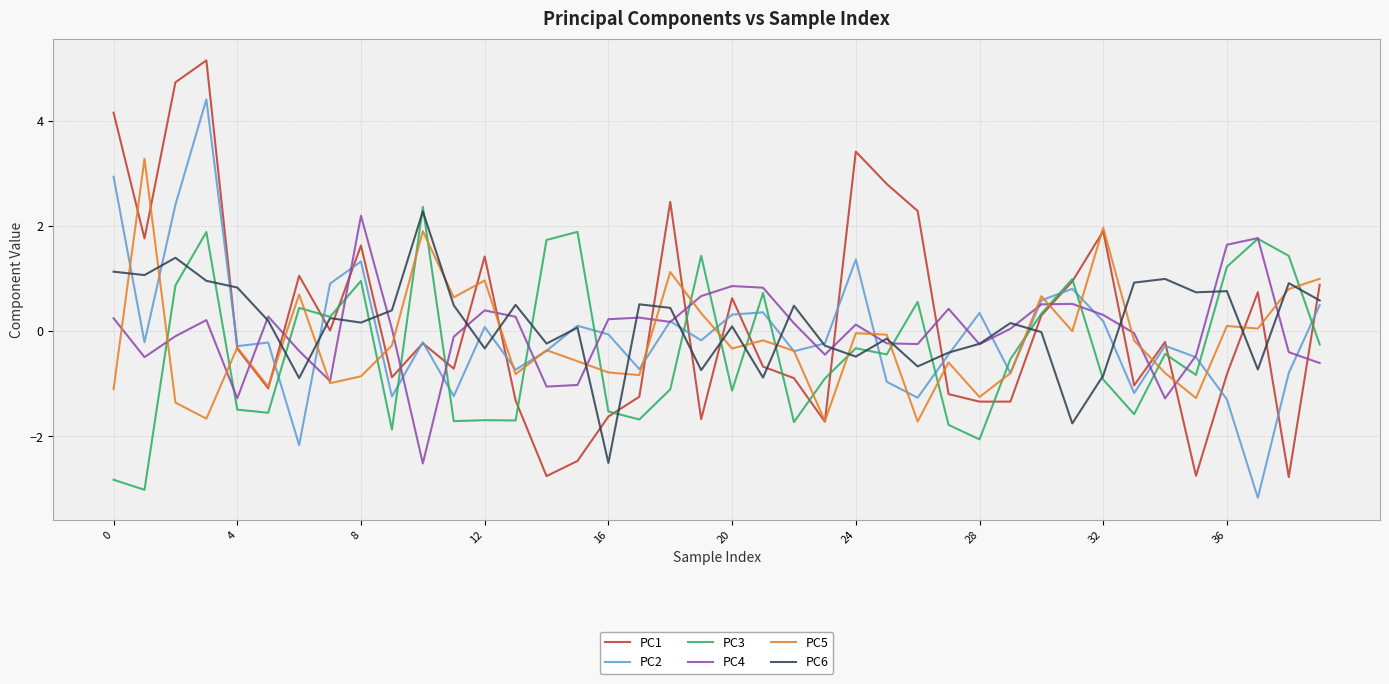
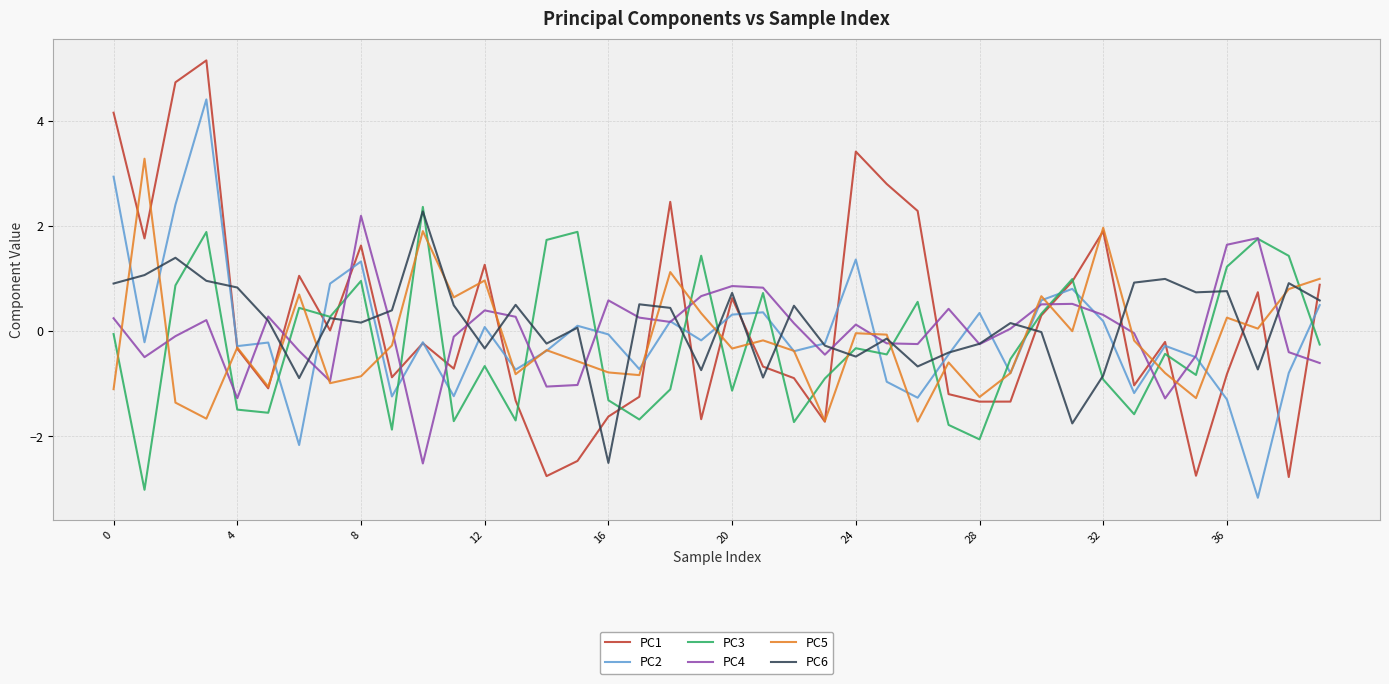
  {
    "PC1": {
      "0": 4.1,
      "8": 1.6,
-     "12": 1.4,
+     "12": 1.3,
      "16": -1.6,
      "20": 0.6,
      "24": 3.4,
      "28": -1.3,
      "32": 1.9,
      "36": -0.8
    },
    "PC2": {
      "0": 2.9,
      "8": 1.3,
      "12": 0.1,
      "16": -0.1,
      "20": 0.3,
      "24": 1.4,
      "28": 0.3,
      "32": 0.2,
      "36": -1.3
    },
    "PC3": {
-     "0": -2.8,
+     "0": -0.1,
      "4": -1.5,
      "8": 1.0,
-     "12": -1.7,
-     "16": -1.5,
+     "12": -0.7,
+     "16": -1.3,
      "20": -1.1,
      "24": -0.3,
      "28": -2.1,
      "32": -0.9,
      "36": 1.2
    },
    "PC4": {
      "0": 0.2,
      "4": -1.3,
      "8": 2.2,
      "12": 0.4,
-     "16": 0.2,
+     "16": 0.6,
      "20": 0.9,
      "24": 0.1,
      "32": 0.3,
      "36": 1.6
    },
    "PC5": {
      "0": -1.1,
      "8": -0.9,
      "12": 1.0,
      "16": -0.8,
      "20": -0.3,
      "24": 0.0,
      "28": -1.3,
      "32": 2.0,
-     "36": 0.1
+     "36": 0.3
    },
    "PC6": {
-     "0": 1.1,
+     "0": 0.9,
      "4": 0.8,
      "8": 0.2,
      "12": -0.3,
      "16": -2.5,
-     "20": 0.1,
+     "20": 0.7,
      "24": -0.5,
      "32": -0.8,
      "36": 0.8
    }
  }
